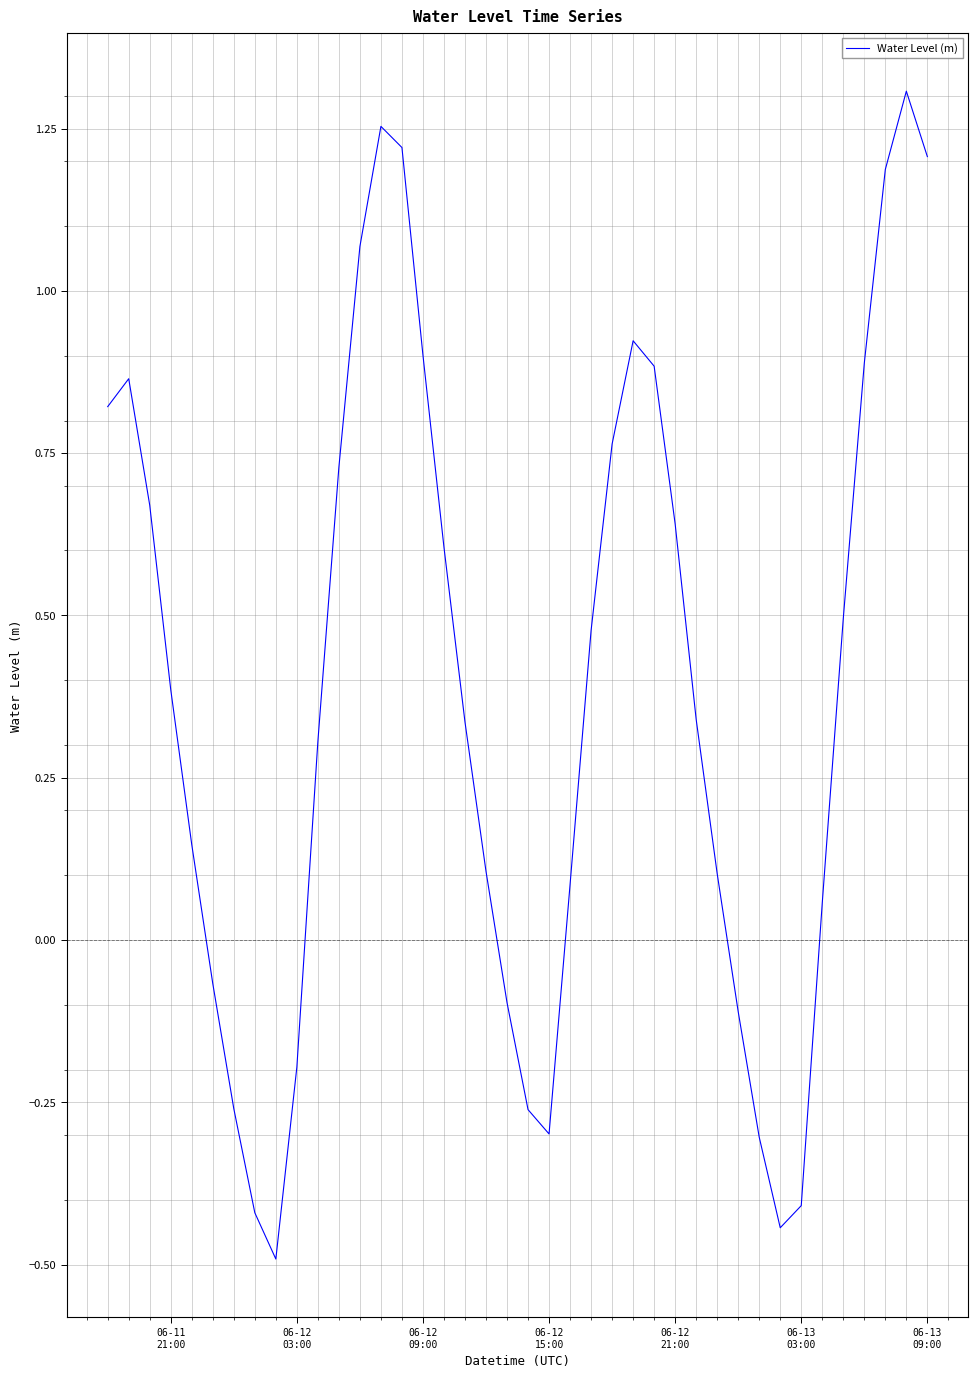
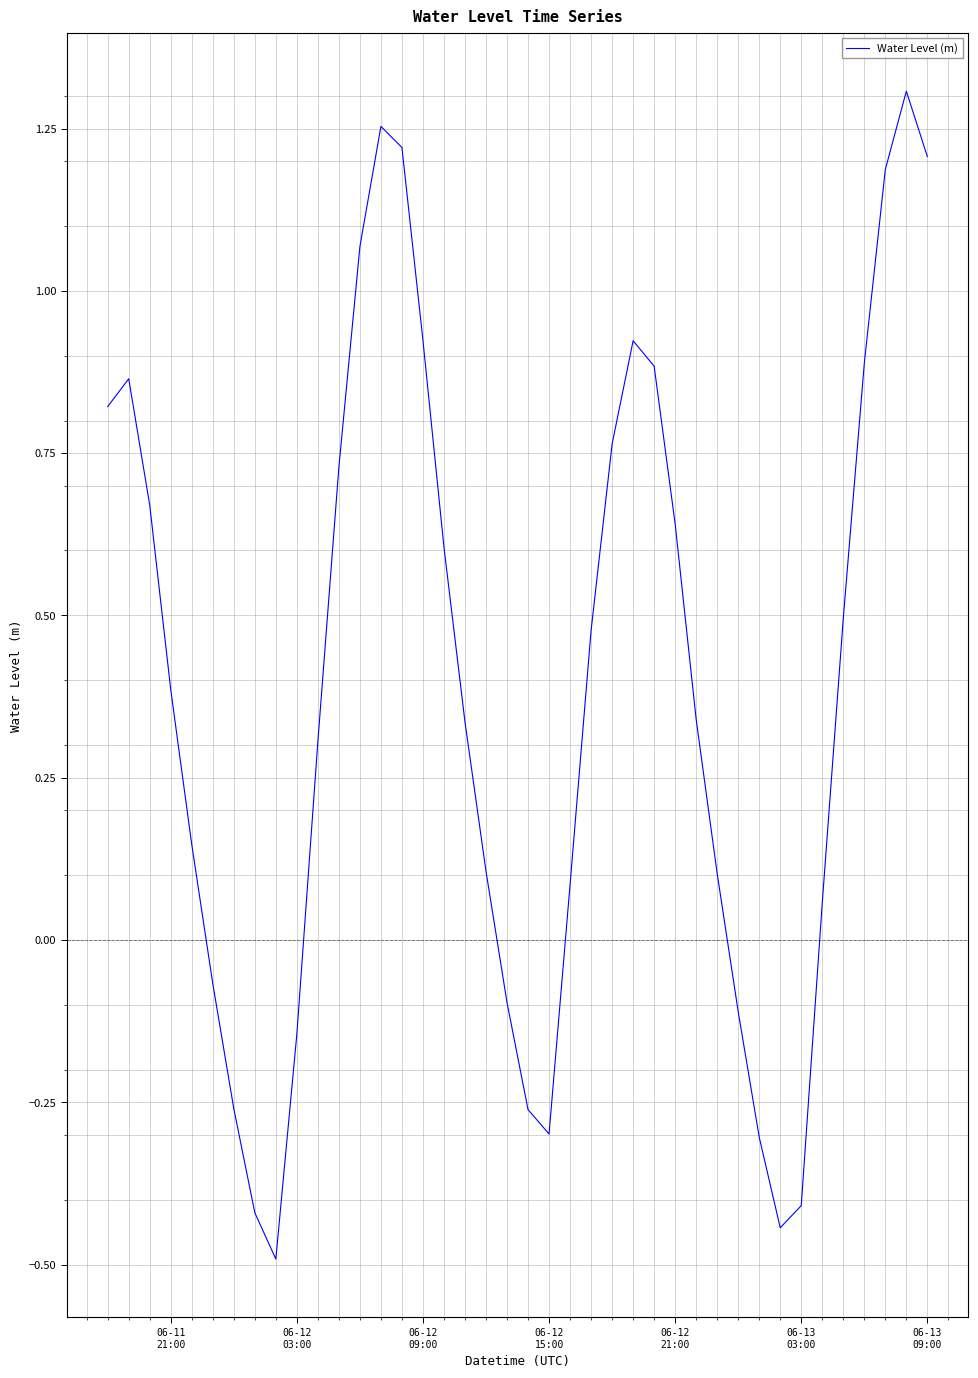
  {
    "06-11 21:00": 0.39,
-   "06-12 03:00": -0.20,
-   "06-12 09:00": 0.90,
+   "06-12 03:00": -0.14,
+   "06-12 09:00": 0.92,
    "06-12 15:00": -0.30,
    "06-12 21:00": 0.64,
    "06-13 03:00": -0.41,
    "06-13 09:00": 1.21
  }
